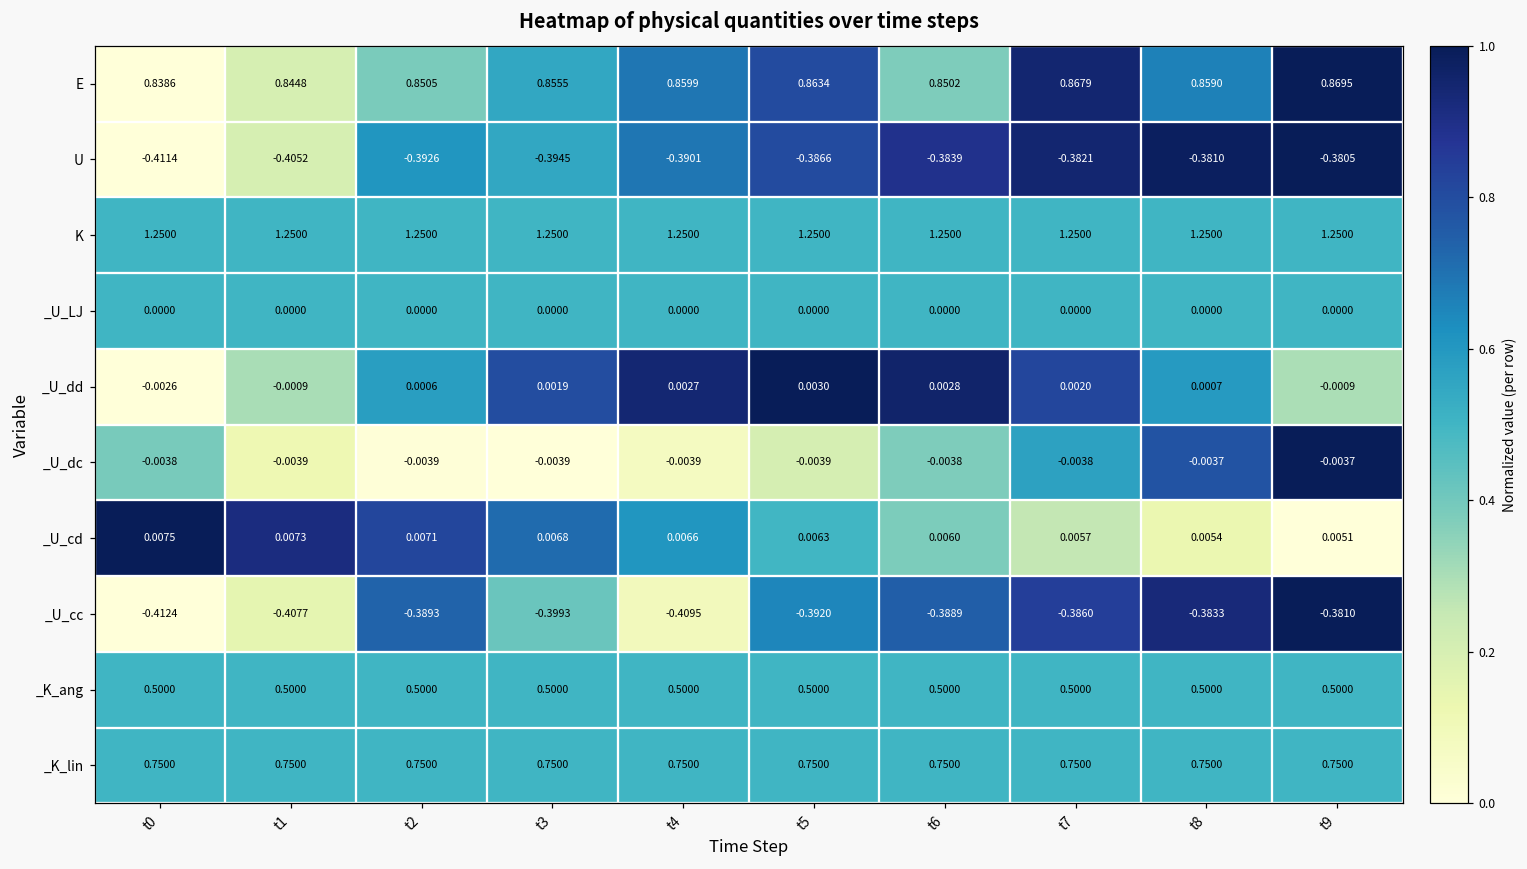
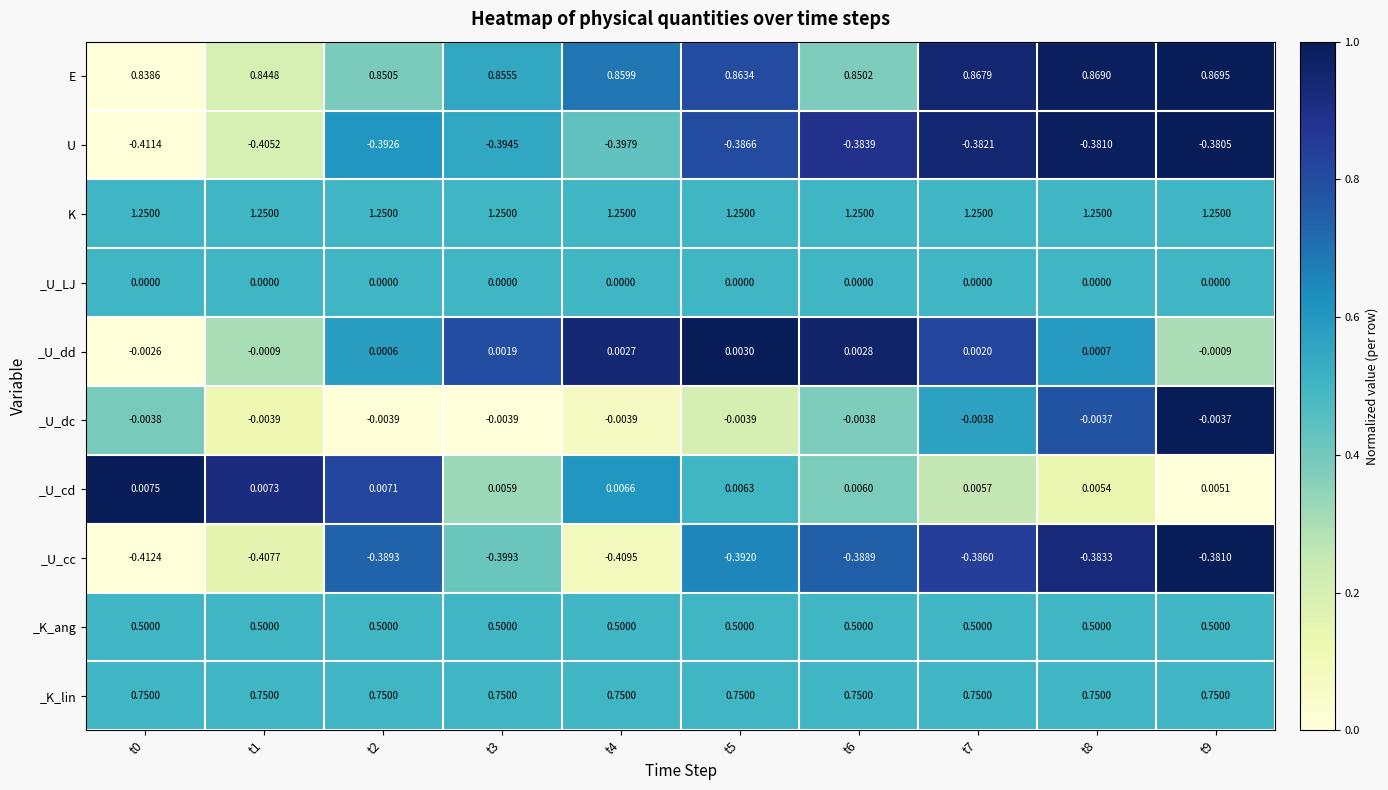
  {
    "E": {
      "t0": 0.8386,
      "t1": 0.8448,
      "t2": 0.8505,
      "t3": 0.8555,
      "t4": 0.8599,
      "t5": 0.8634,
      "t6": 0.8502,
      "t7": 0.8679,
-     "t8": 0.8590,
+     "t8": 0.8690,
      "t9": 0.8695
    },
    "U": {
      "t0": -0.4114,
      "t1": -0.4052,
      "t2": -0.3926,
      "t3": -0.3945,
-     "t4": -0.3901,
+     "t4": -0.3979,
      "t5": -0.3866,
      "t6": -0.3839,
      "t7": -0.3821,
      "t8": -0.3810,
      "t9": -0.3805
    },
    "K": {
      "t0": 1.2500,
      "t1": 1.2500,
      "t2": 1.2500,
      "t3": 1.2500,
      "t4": 1.2500,
      "t5": 1.2500,
      "t6": 1.2500,
      "t7": 1.2500,
      "t8": 1.2500,
      "t9": 1.2500
    },
    "_U_LJ": {
      "t0": 0.0000,
      "t1": 0.0000,
      "t2": 0.0000,
      "t3": 0.0000,
      "t4": 0.0000,
      "t5": 0.0000,
      "t6": 0.0000,
      "t7": 0.0000,
      "t8": 0.0000,
      "t9": 0.0000
    },
    "_U_dd": {
      "t0": -0.0026,
      "t1": -0.0009,
      "t2": 0.0006,
      "t3": 0.0019,
      "t4": 0.0027,
      "t5": 0.0030,
      "t6": 0.0028,
      "t7": 0.0020,
      "t8": 0.0007,
      "t9": -0.0009
    },
    "_U_dc": {
      "t0": -0.0038,
      "t1": -0.0039,
      "t2": -0.0039,
      "t3": -0.0039,
      "t4": -0.0039,
      "t5": -0.0039,
      "t6": -0.0038,
      "t7": -0.0038,
      "t8": -0.0037,
      "t9": -0.0037
    },
    "_U_cd": {
      "t0": 0.0075,
      "t1": 0.0073,
      "t2": 0.0071,
-     "t3": 0.0068,
+     "t3": 0.0059,
      "t4": 0.0066,
      "t5": 0.0063,
      "t6": 0.0060,
      "t7": 0.0057,
      "t8": 0.0054,
      "t9": 0.0051
    },
    "_U_cc": {
      "t0": -0.4124,
      "t1": -0.4077,
      "t2": -0.3893,
      "t3": -0.3993,
      "t4": -0.4095,
      "t5": -0.3920,
      "t6": -0.3889,
      "t7": -0.3860,
      "t8": -0.3833,
      "t9": -0.3810
    },
    "_K_ang": {
      "t0": 0.5000,
      "t1": 0.5000,
      "t2": 0.5000,
      "t3": 0.5000,
      "t4": 0.5000,
      "t5": 0.5000,
      "t6": 0.5000,
      "t7": 0.5000,
      "t8": 0.5000,
      "t9": 0.5000
    },
    "_K_lin": {
      "t0": 0.7500,
      "t1": 0.7500,
      "t2": 0.7500,
      "t3": 0.7500,
      "t4": 0.7500,
      "t5": 0.7500,
      "t6": 0.7500,
      "t7": 0.7500,
      "t8": 0.7500,
      "t9": 0.7500
    }
  }
